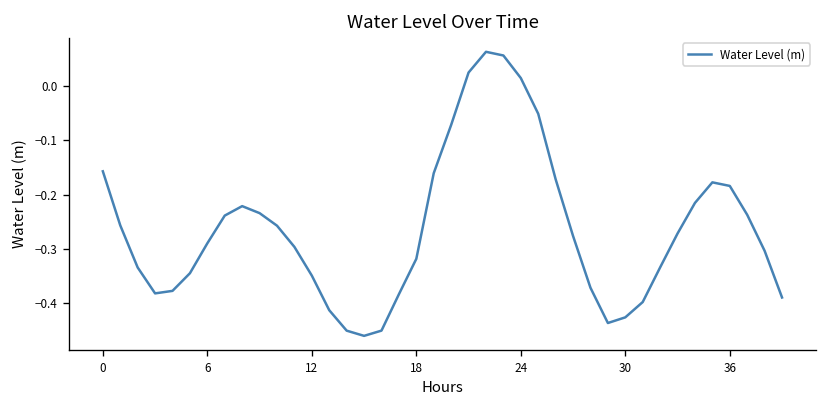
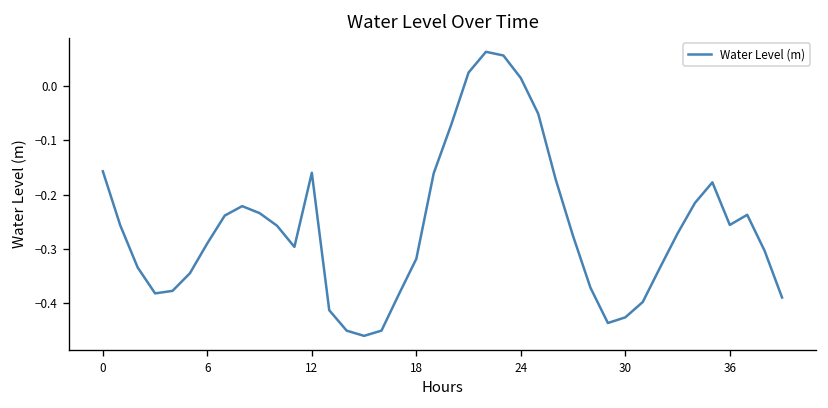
  {
    "0": -0.16,
    "6": -0.29,
-   "12": -0.35,
+   "12": -0.16,
    "18": -0.32,
    "24": 0.01,
    "30": -0.43,
-   "36": -0.18
+   "36": -0.26
  }
